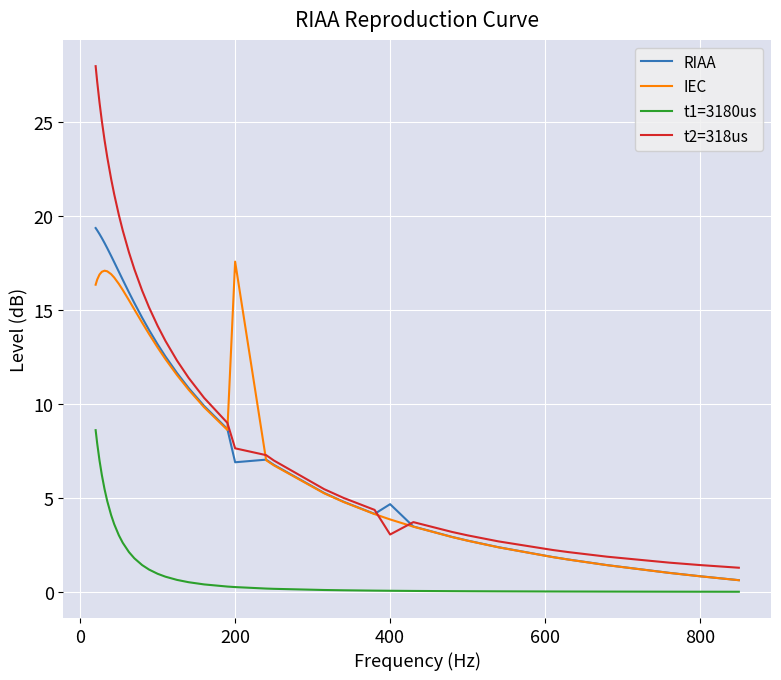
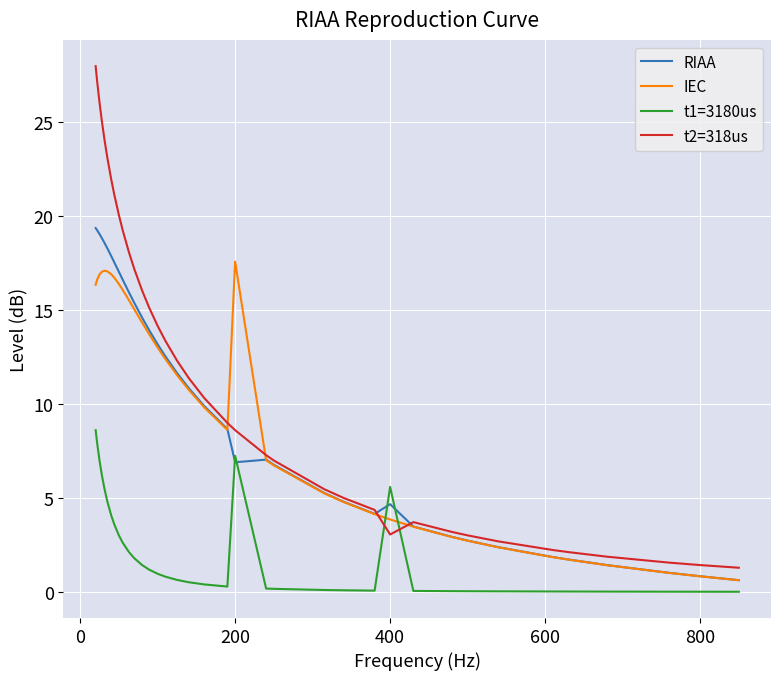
  {
    "RIAA": {
      "200": 6.9,
      "400": 4.7
    },
    "IEC": {
      "200": 17.6,
      "400": 3.9
    },
    "t1=3180us": {
-     "200": 0.3,
-     "400": 0.1,
+     "200": 7.2,
+     "400": 5.6,
      "800": 0.0
    },
    "t2=318us": {
-     "200": 7.6,
+     "200": 8.6,
      "400": 3.1,
      "800": 1.4
    }
  }
